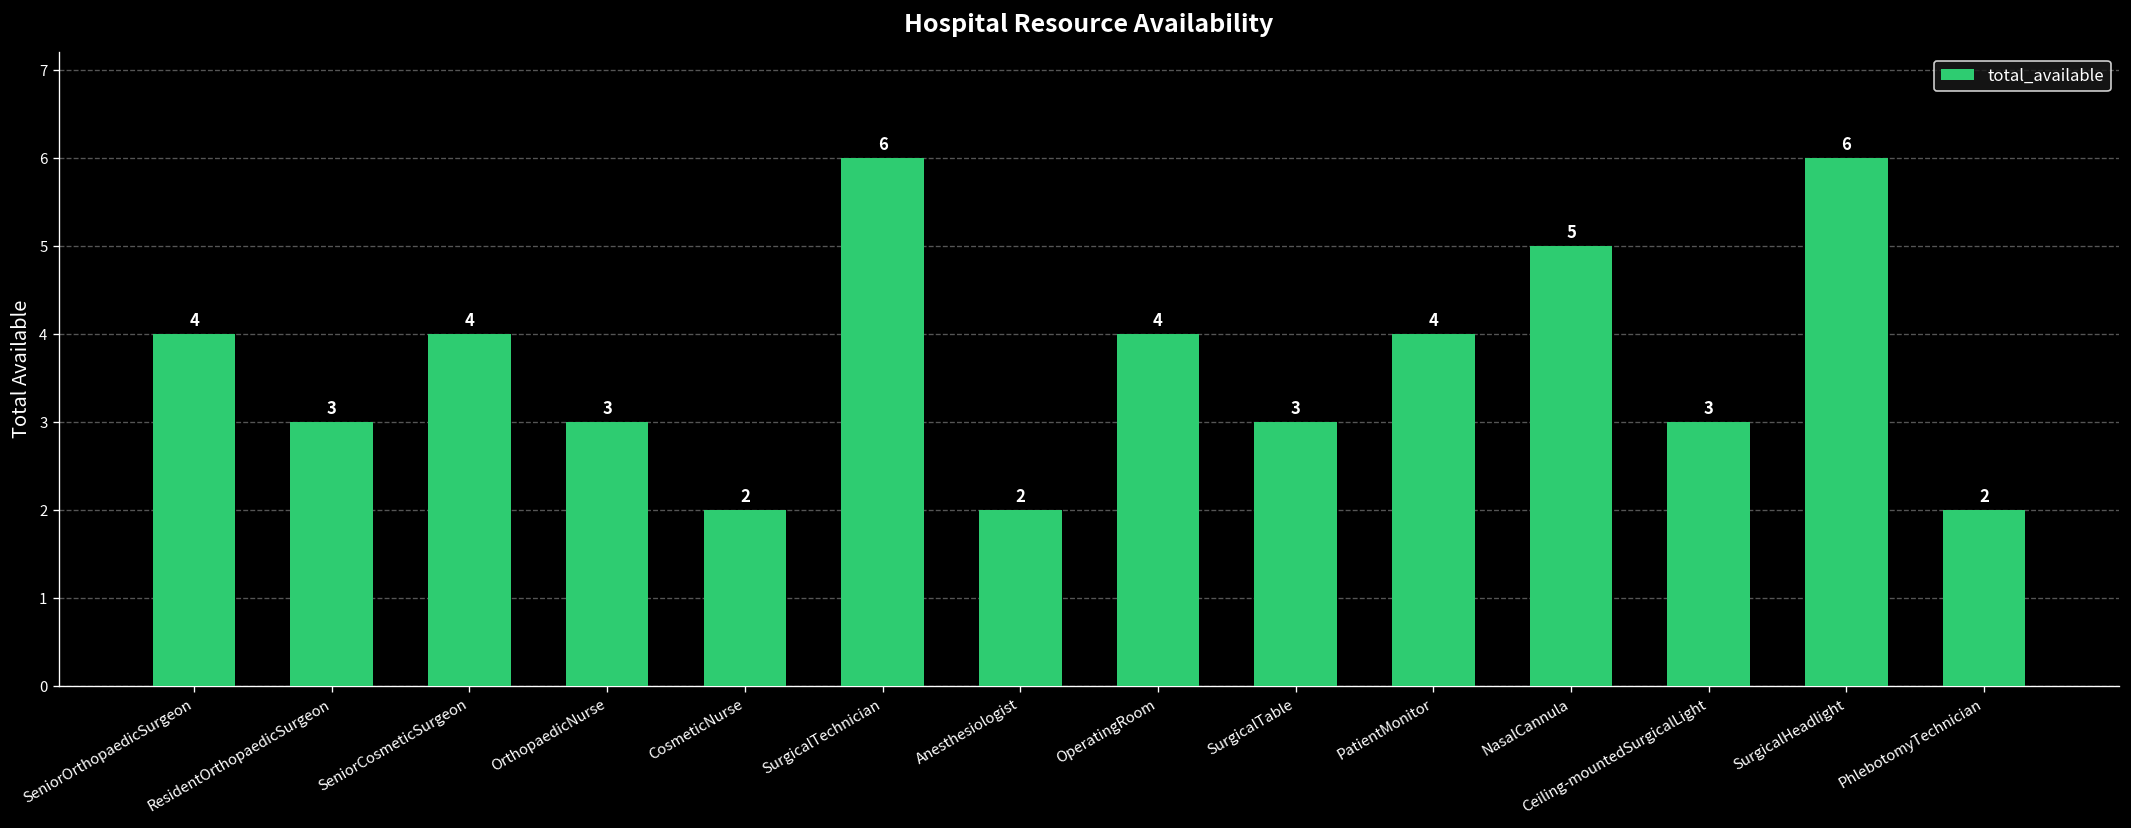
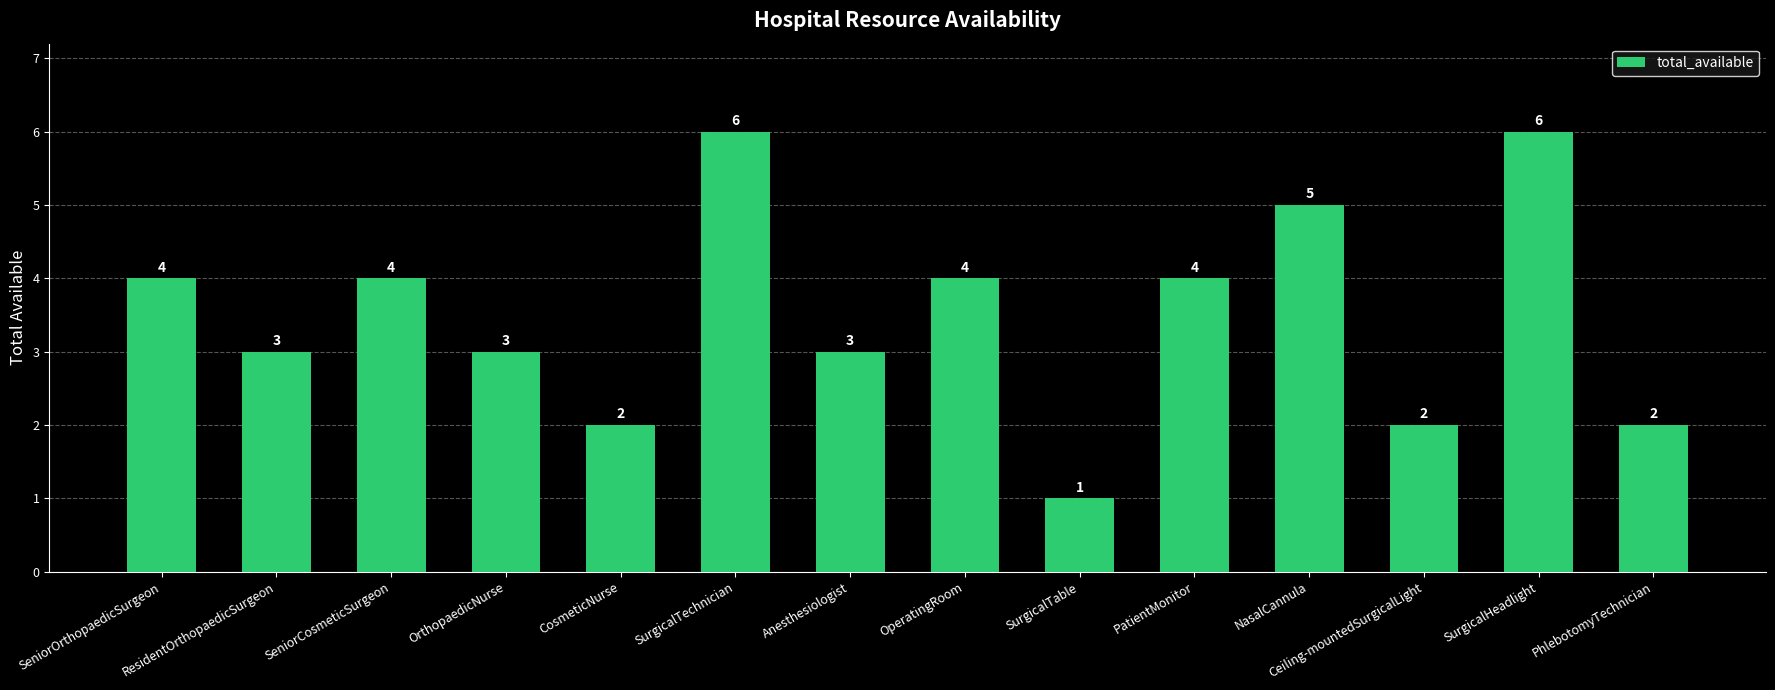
  {
    "SeniorOrthopaedicSurgeon": 4,
    "ResidentOrthopaedicSurgeon": 3,
    "SeniorCosmeticSurgeon": 4,
    "OrthopaedicNurse": 3,
    "CosmeticNurse": 2,
    "SurgicalTechnician": 6,
-   "Anesthesiologist": 2,
+   "Anesthesiologist": 3,
    "OperatingRoom": 4,
-   "SurgicalTable": 3,
+   "SurgicalTable": 1,
    "PatientMonitor": 4,
    "NasalCannula": 5,
-   "Ceiling-mountedSurgicalLight": 3,
+   "Ceiling-mountedSurgicalLight": 2,
    "SurgicalHeadlight": 6,
    "PhlebotomyTechnician": 2
  }
